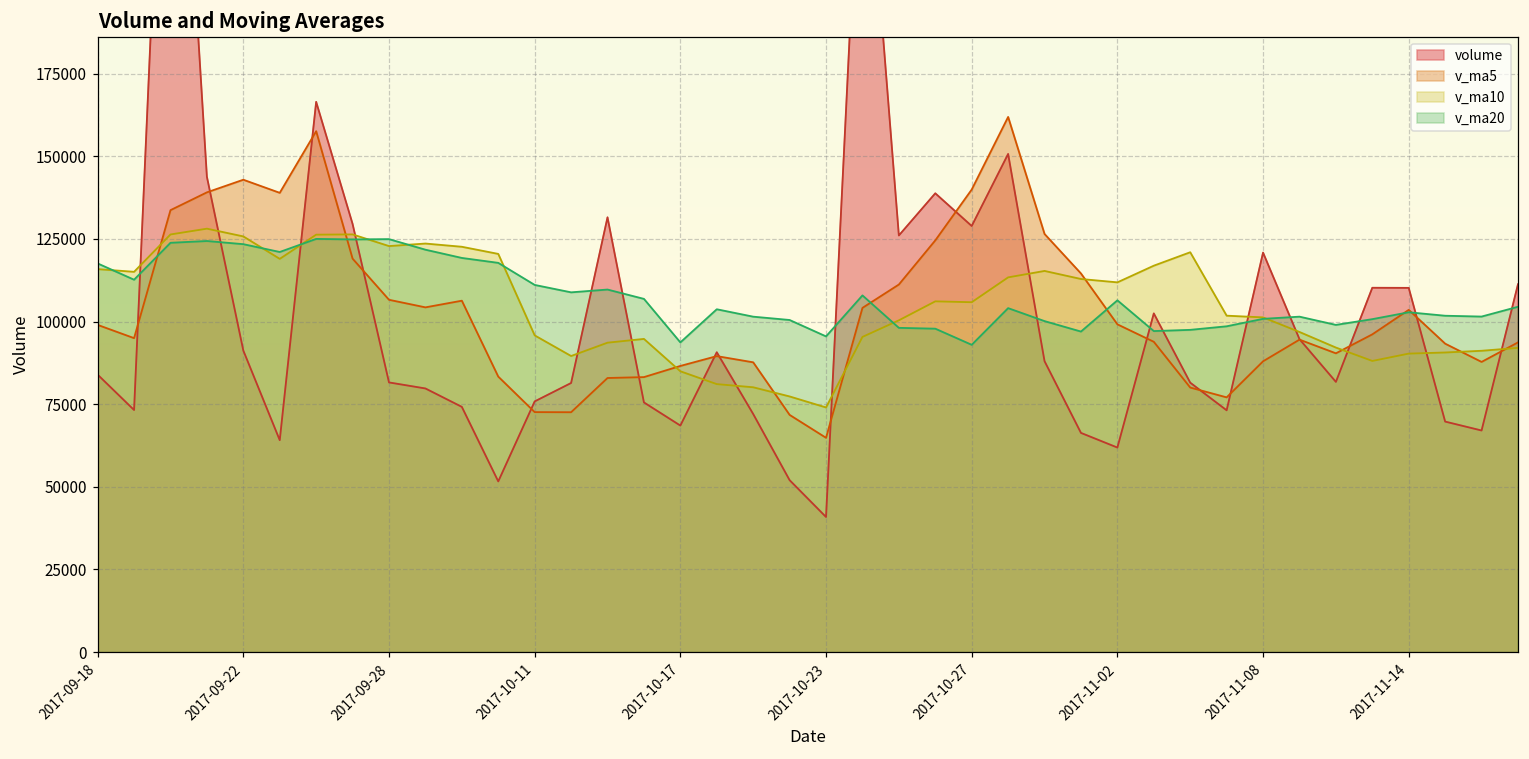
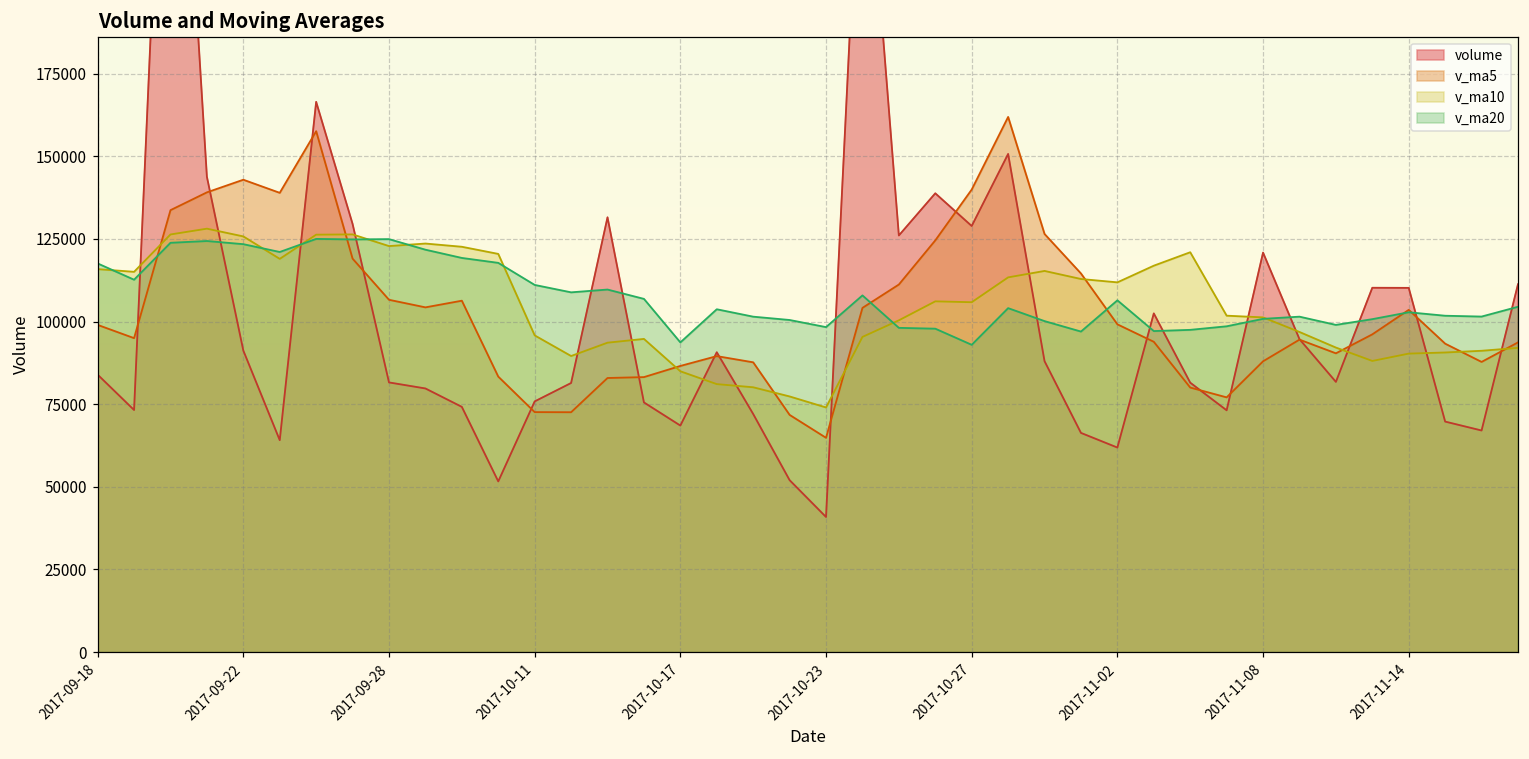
  {
    "v_ma20": {
      "2017-09-18": 118000,
      "2017-09-22": 123000,
      "2017-09-28": 125000,
      "2017-10-11": 111000,
      "2017-10-17": 94000,
-     "2017-10-23": 96000,
+     "2017-10-23": 98000,
      "2017-10-27": 93000,
      "2017-11-02": 106000
    }
  }
